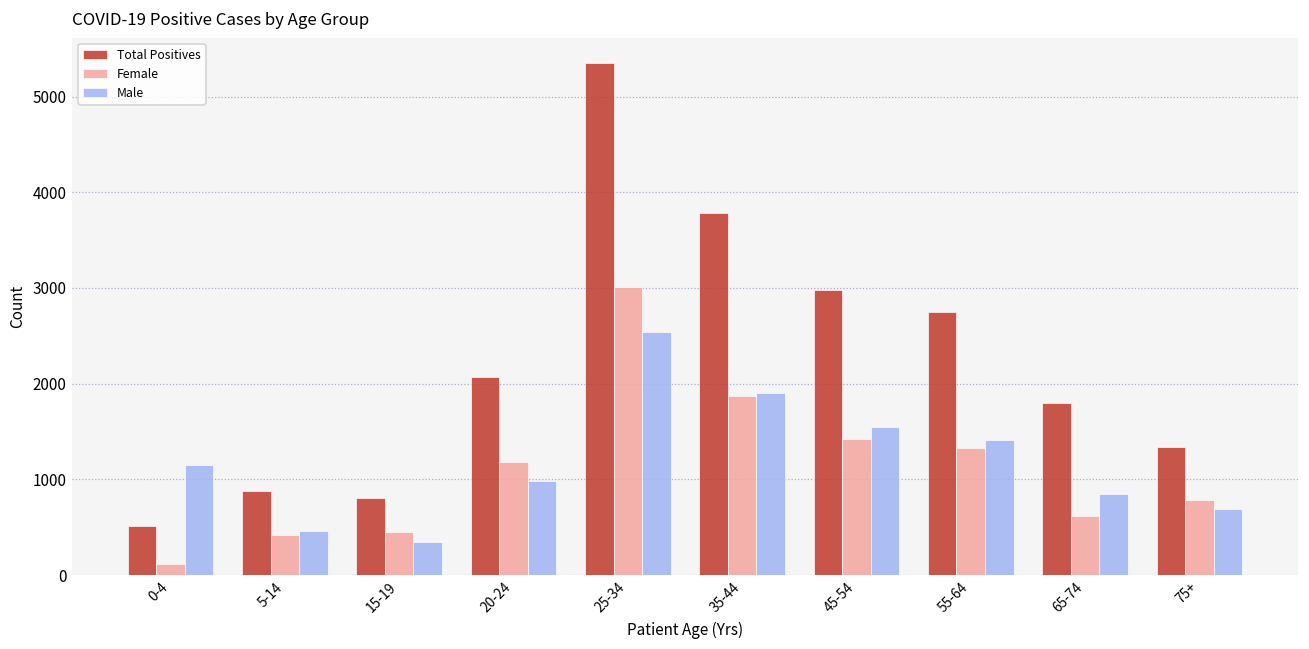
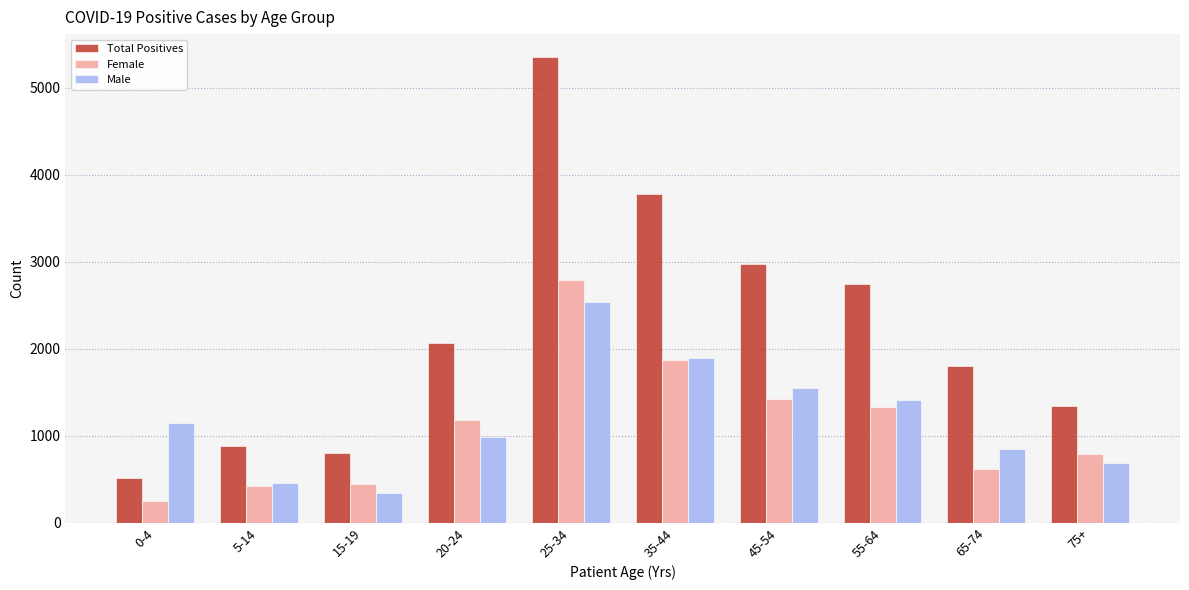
  {
    "Total Positives": {
      "0-4": 500,
      "5-14": 900,
      "15-19": 800,
      "20-24": 2100,
      "25-34": 5400,
      "35-44": 3800,
      "45-54": 3000,
      "55-64": 2700,
      "65-74": 1800,
      "75+": 1300
    },
    "Female": {
-     "0-4": 100,
+     "0-4": 300,
      "5-14": 400,
      "15-19": 500,
      "20-24": 1200,
-     "25-34": 3000,
+     "25-34": 2800,
      "35-44": 1900,
      "45-54": 1400,
      "55-64": 1300,
      "65-74": 600,
      "75+": 800
    },
    "Male": {
      "0-4": 1100,
      "5-14": 500,
      "15-19": 300,
      "20-24": 1000,
      "25-34": 2500,
      "35-44": 1900,
      "45-54": 1500,
      "55-64": 1400,
      "65-74": 800,
      "75+": 700
    }
  }
